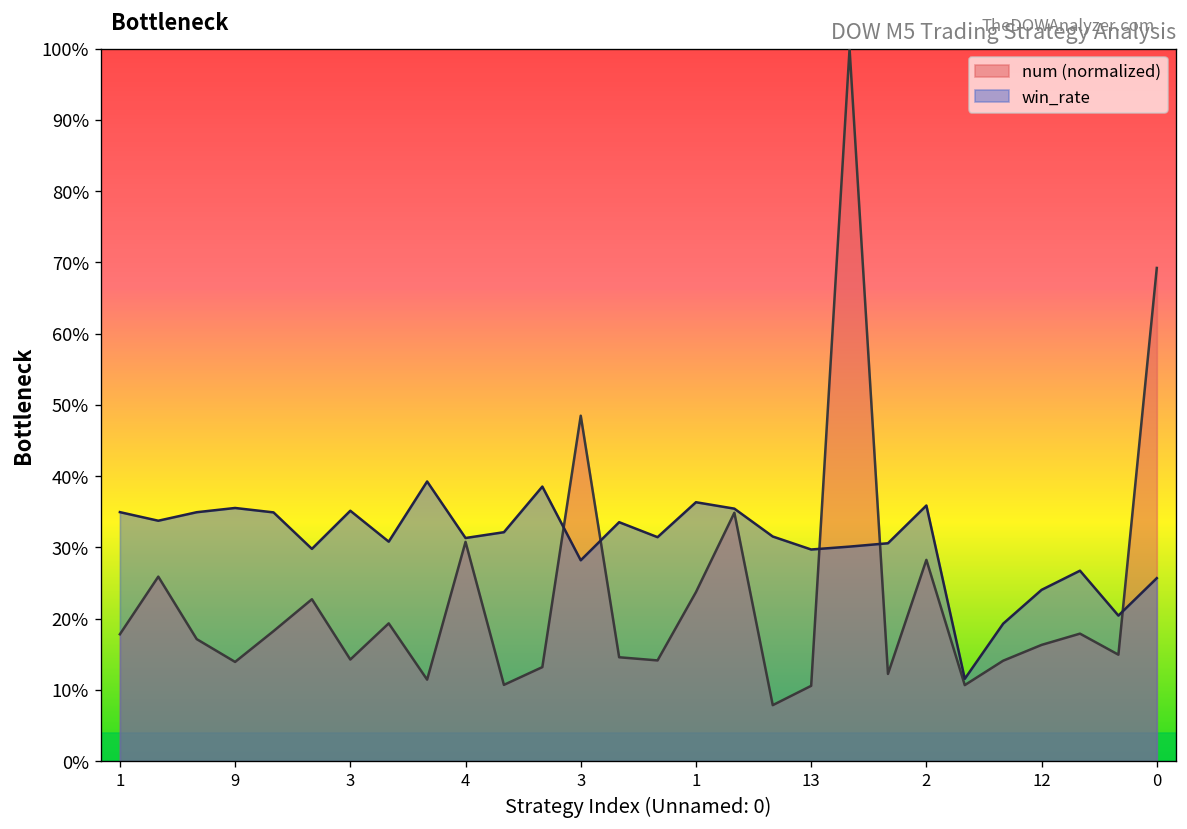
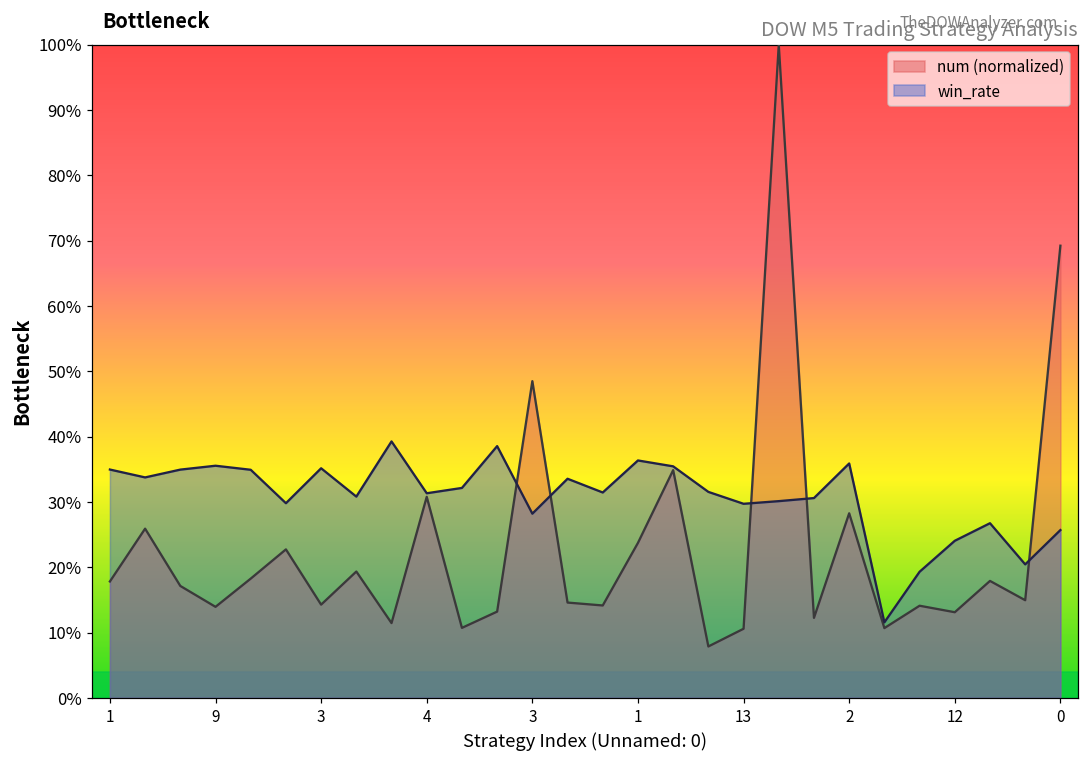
  {
    "num (normalized)": {
      "9": "14%",
-     "12": "16%",
+     "12": "13%",
      "0": "69%"
    },
    "win_rate": {
      "9": "36%",
      "12": "24%",
      "0": "26%"
    }
  }
